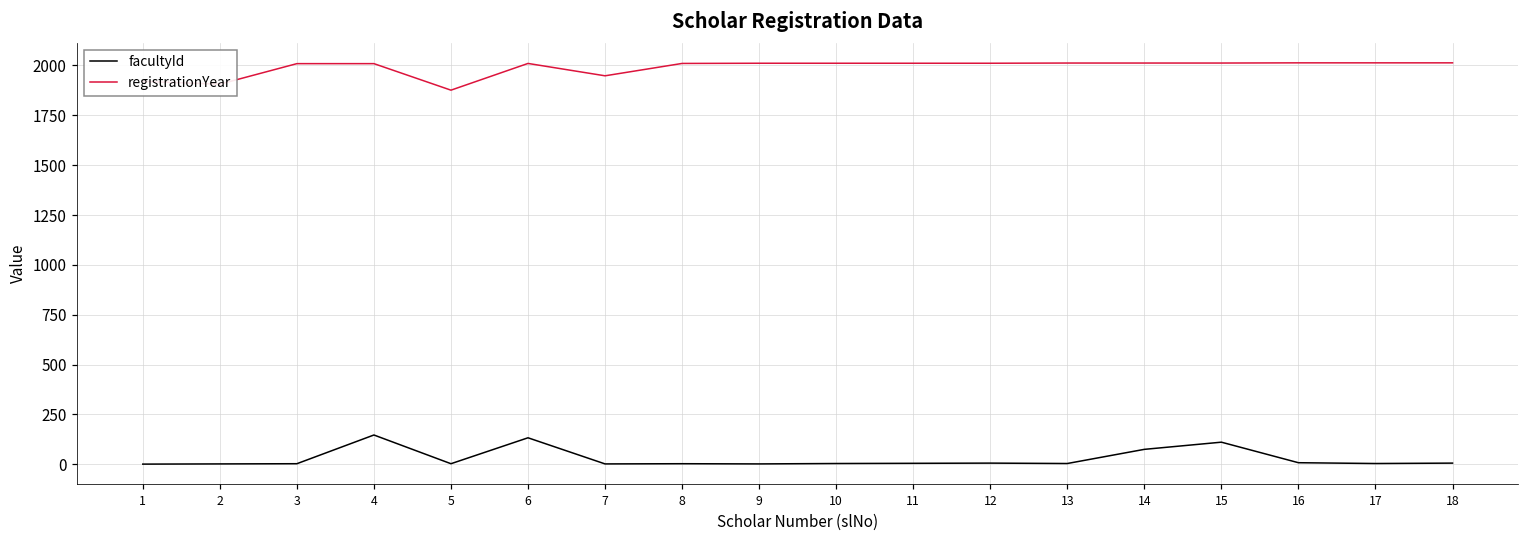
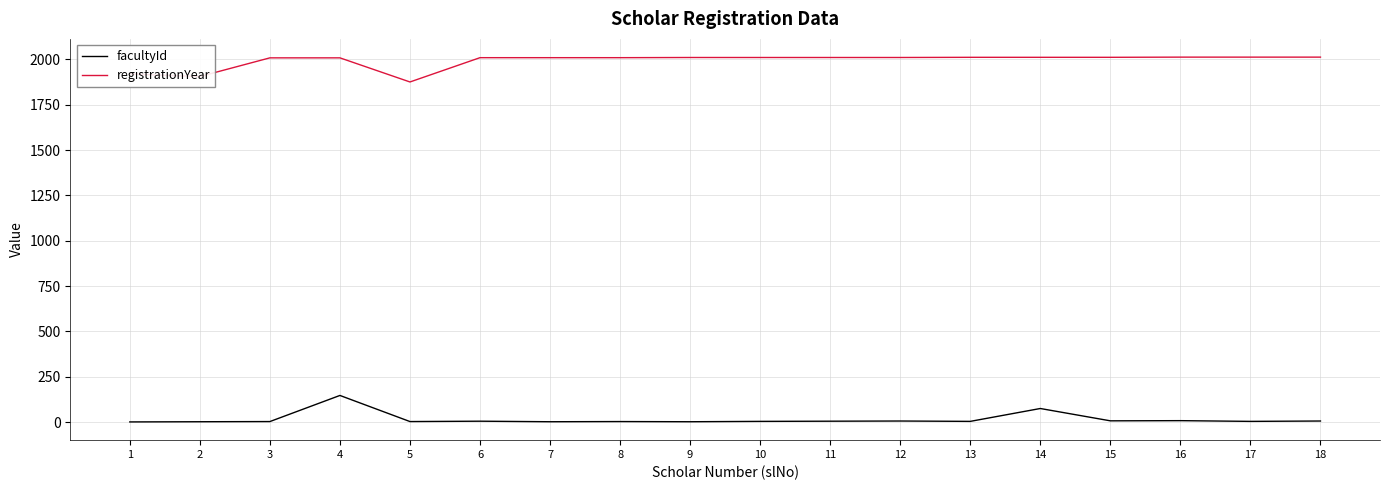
  {
    "facultyId": {
      "1": 0,
      "2": 0,
      "3": 0,
      "4": 150,
      "5": 0,
-     "6": 130,
+     "6": 10,
      "7": 0,
      "8": 0,
      "9": 0,
      "10": 0,
      "11": 10,
      "12": 10,
      "13": 0,
      "14": 80,
-     "15": 110,
+     "15": 10,
      "16": 10,
      "17": 0,
      "18": 10
    },
    "registrationYear": {
      "3": 2010,
      "4": 2010,
      "5": 1880,
      "6": 2010,
-     "7": 1950,
+     "7": 2010,
      "8": 2010,
      "9": 2010,
      "10": 2010,
      "11": 2010,
      "12": 2010,
      "13": 2010,
      "14": 2010,
      "15": 2010,
      "16": 2010,
      "17": 2010,
      "18": 2010
    }
  }
